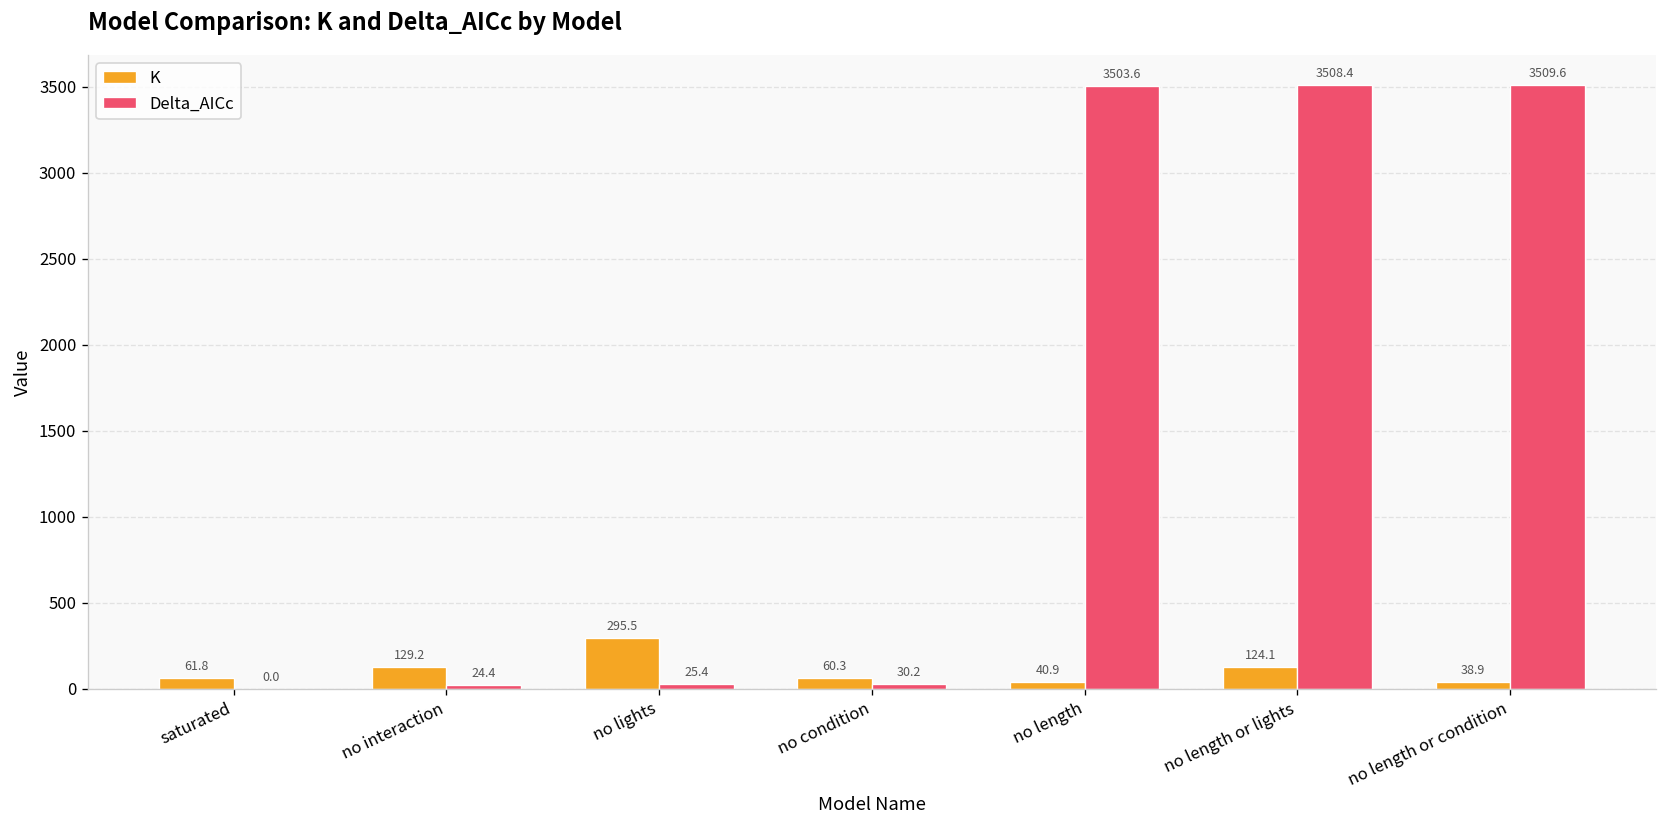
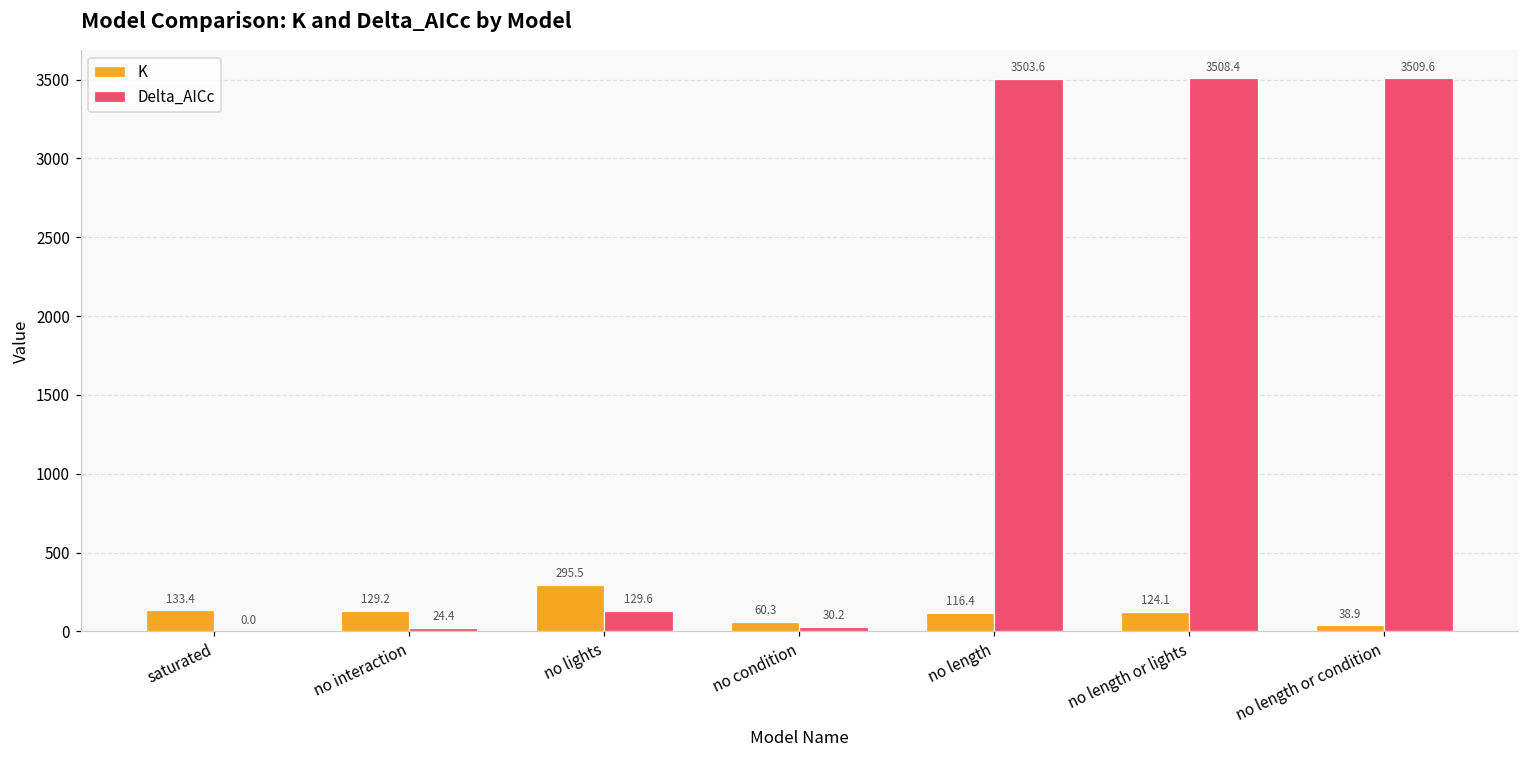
  {
    "K": {
-     "saturated": 61.8,
+     "saturated": 133.4,
      "no interaction": 129.2,
      "no lights": 295.5,
      "no condition": 60.3,
-     "no length": 40.9,
+     "no length": 116.4,
      "no length or lights": 124.1,
      "no length or condition": 38.9
    },
    "Delta_AICc": {
      "saturated": 0.0,
      "no interaction": 24.4,
-     "no lights": 25.4,
+     "no lights": 129.6,
      "no condition": 30.2,
      "no length": 3503.6,
      "no length or lights": 3508.4,
      "no length or condition": 3509.6
    }
  }
